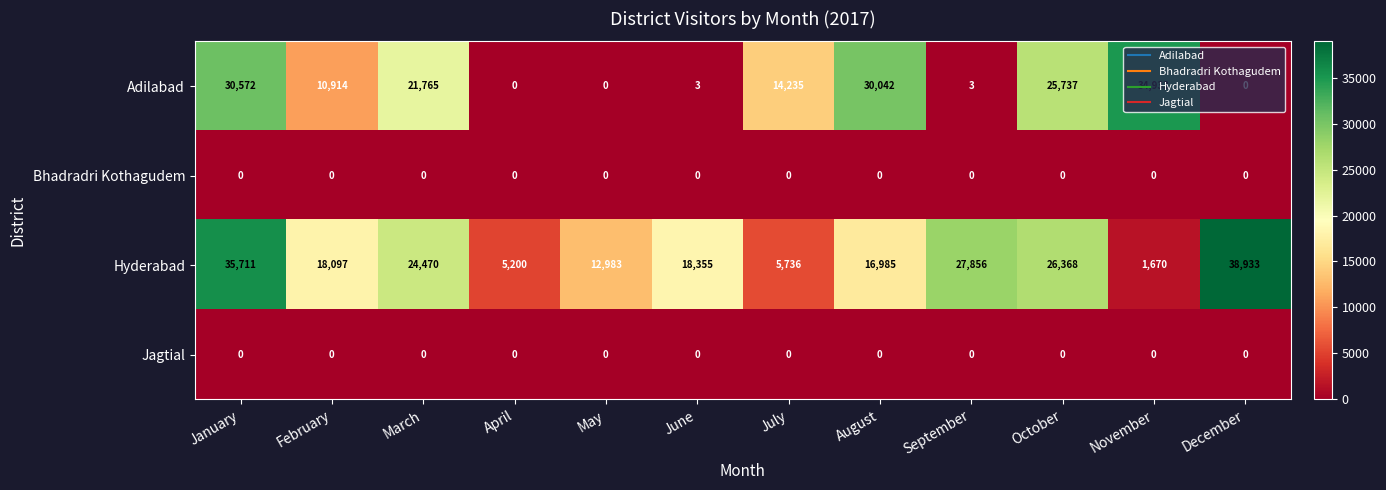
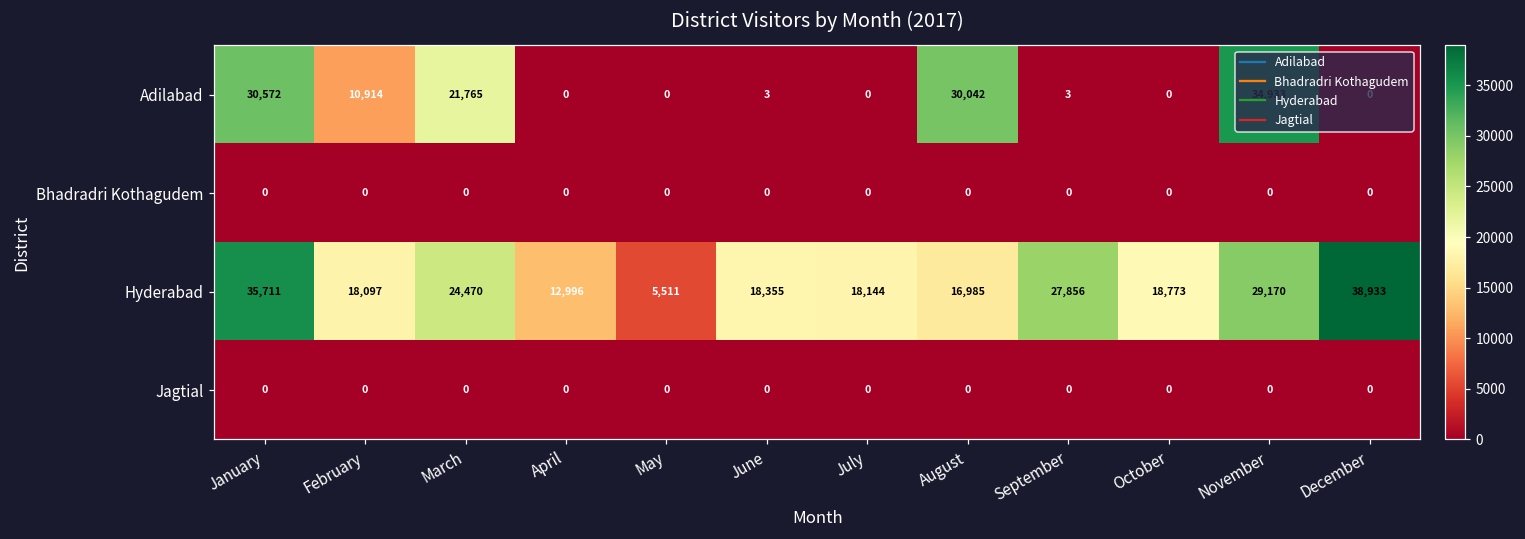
  {
    "Adilabad": {
      "January": "30,572",
      "February": "10,914",
      "March": "21,765",
      "April": "0",
      "May": "0",
      "June": "3",
-     "July": "14,235",
+     "July": "0",
      "August": "30,042",
      "September": "3",
-     "October": "25,737"
+     "October": "0"
    },
    "Bhadradri Kothagudem": {
      "January": "0",
      "February": "0",
      "March": "0",
      "April": "0",
      "May": "0",
      "June": "0",
      "July": "0",
      "August": "0",
      "September": "0",
      "October": "0",
      "November": "0",
      "December": "0"
    },
    "Hyderabad": {
      "January": "35,711",
      "February": "18,097",
      "March": "24,470",
-     "April": "5,200",
-     "May": "12,983",
+     "April": "12,996",
+     "May": "5,511",
      "June": "18,355",
-     "July": "5,736",
+     "July": "18,144",
      "August": "16,985",
      "September": "27,856",
-     "October": "26,368",
-     "November": "1,670",
+     "October": "18,773",
+     "November": "29,170",
      "December": "38,933"
    },
    "Jagtial": {
      "January": "0",
      "February": "0",
      "March": "0",
      "April": "0",
      "May": "0",
      "June": "0",
      "July": "0",
      "August": "0",
      "September": "0",
      "October": "0",
      "November": "0",
      "December": "0"
    }
  }
